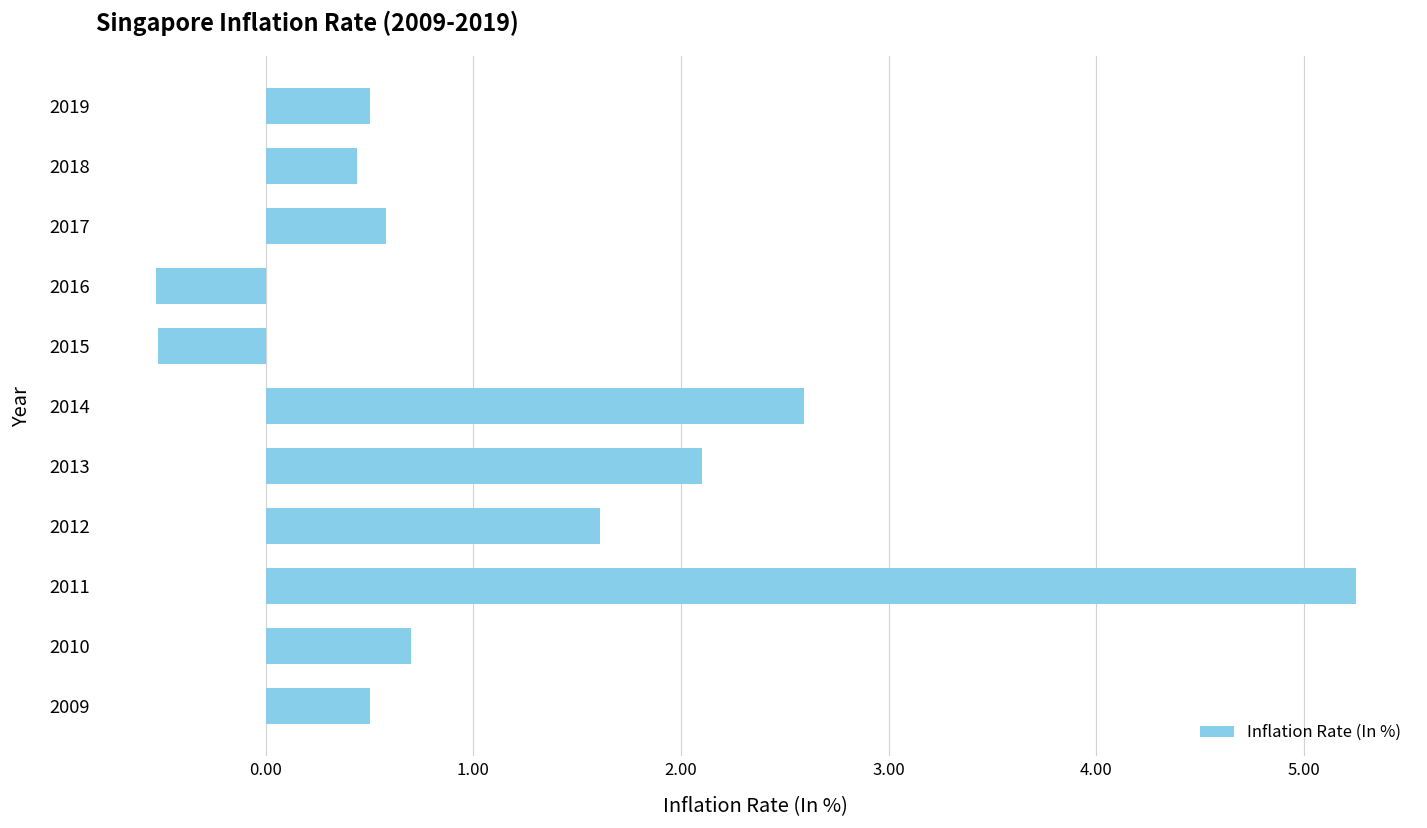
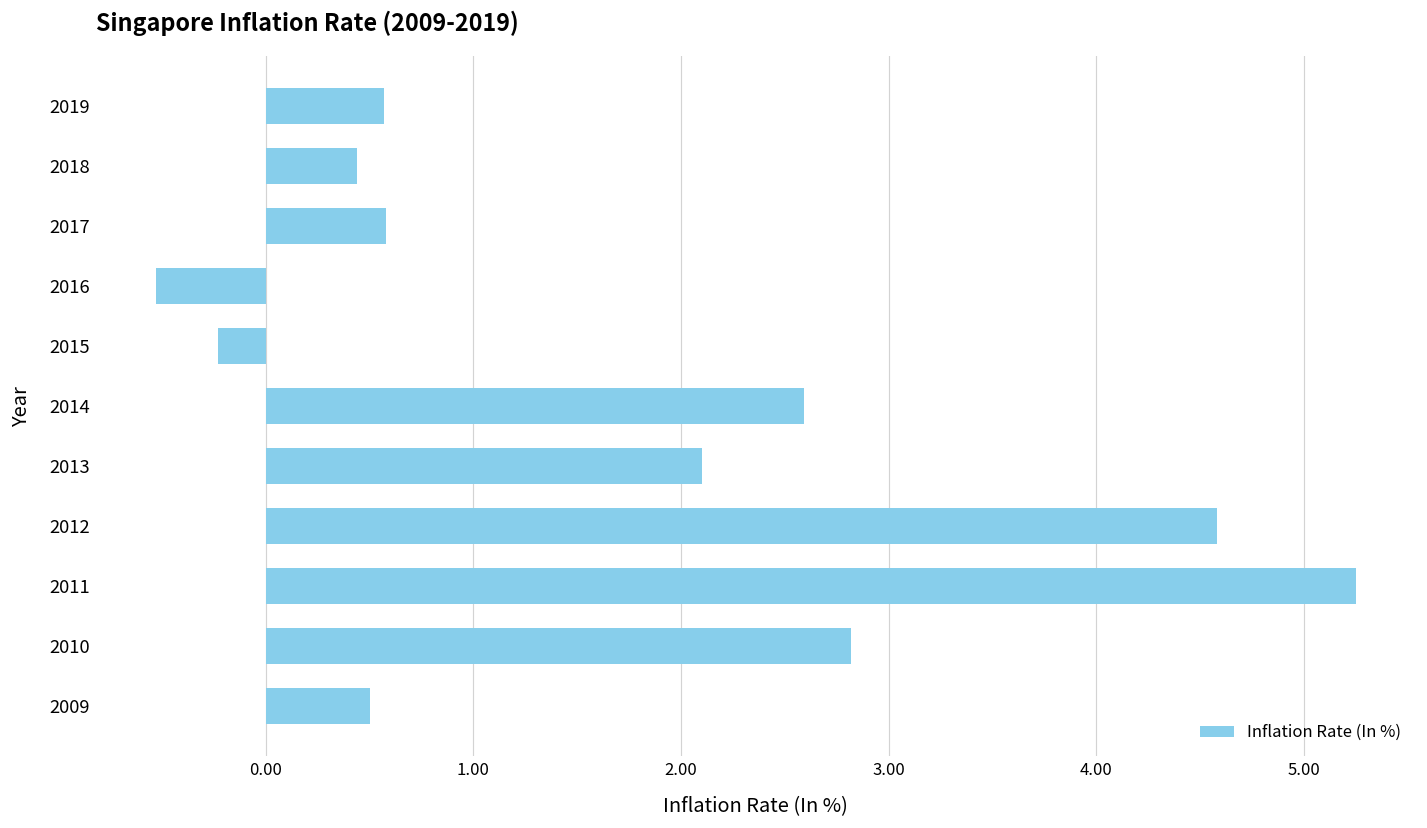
  {
-   "2019": 0.50,
+   "2019": 0.57,
    "2018": 0.44,
    "2017": 0.58,
    "2016": -0.53,
-   "2015": -0.52,
+   "2015": -0.23,
    "2014": 2.59,
    "2013": 2.10,
-   "2012": 1.61,
+   "2012": 4.58,
    "2011": 5.25,
-   "2010": 0.70,
+   "2010": 2.82,
    "2009": 0.50
  }
